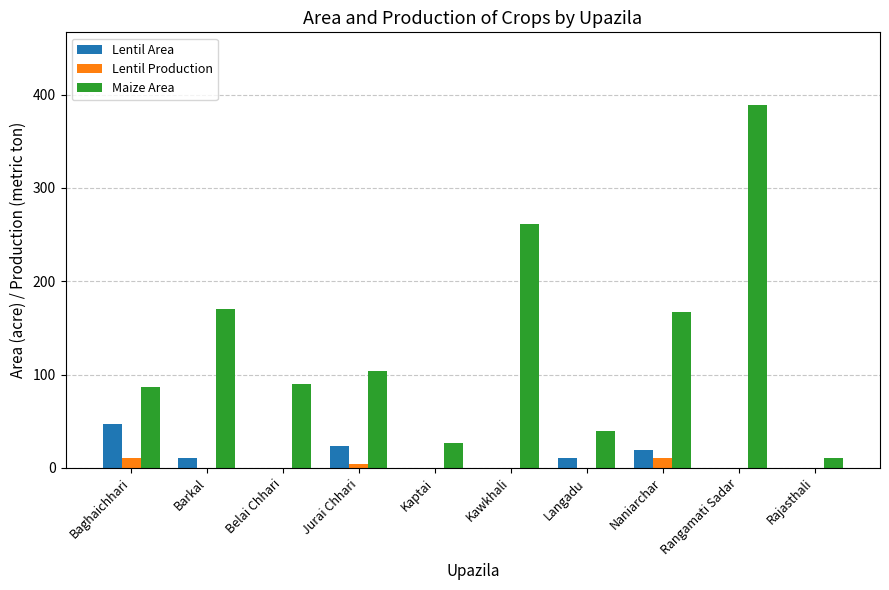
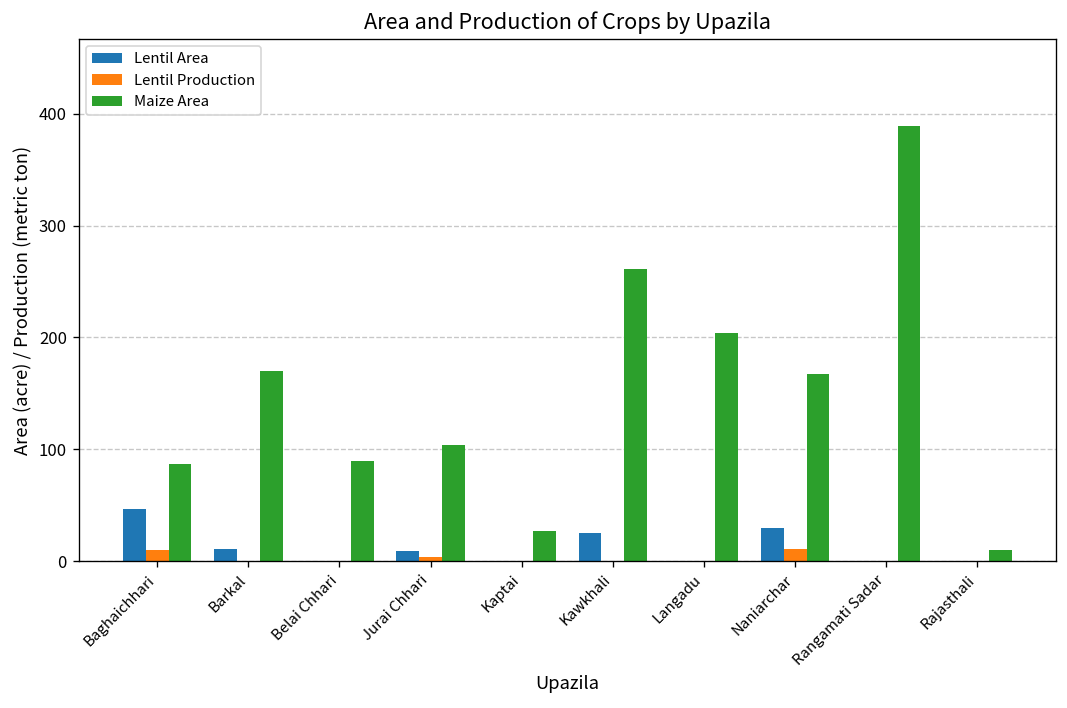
  {
    "Lentil Area": {
      "Baghaichhari": 50,
      "Barkal": 10,
      "Belai Chhari": 0,
-     "Jurai Chhari": 20,
+     "Jurai Chhari": 10,
      "Kaptai": 0,
-     "Kawkhali": 0,
-     "Langadu": 10,
-     "Naniarchar": 20,
+     "Kawkhali": 30,
+     "Langadu": 0,
+     "Naniarchar": 30,
      "Rangamati Sadar": 0,
      "Rajasthali": 0
    },
    "Lentil Production": {
      "Baghaichhari": 10,
      "Barkal": 0,
      "Belai Chhari": 0,
      "Jurai Chhari": 0,
      "Kaptai": 0,
      "Kawkhali": 0,
      "Langadu": 0,
      "Naniarchar": 10,
      "Rangamati Sadar": 0,
      "Rajasthali": 0
    },
    "Maize Area": {
      "Baghaichhari": 90,
      "Barkal": 170,
      "Belai Chhari": 90,
      "Jurai Chhari": 100,
      "Kaptai": 30,
      "Kawkhali": 260,
-     "Langadu": 40,
+     "Langadu": 200,
      "Naniarchar": 170,
      "Rangamati Sadar": 390,
      "Rajasthali": 10
    }
  }
